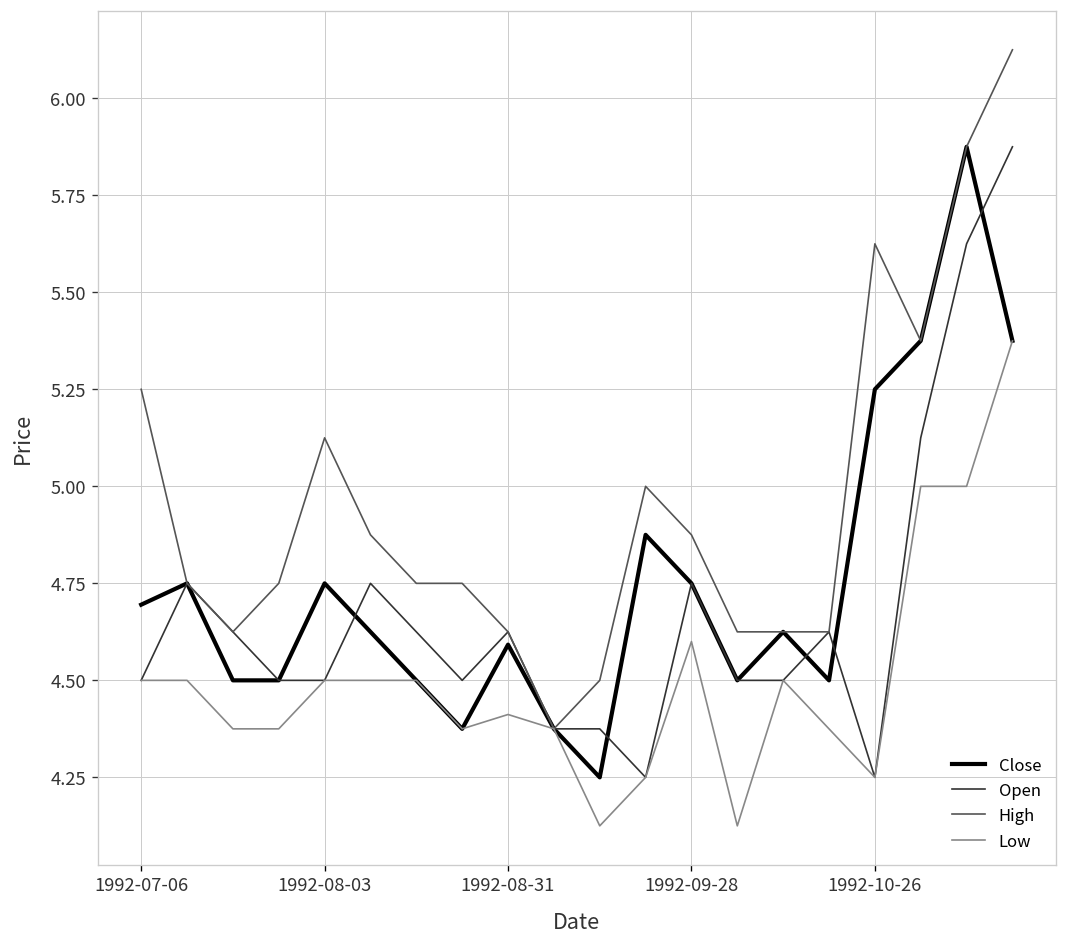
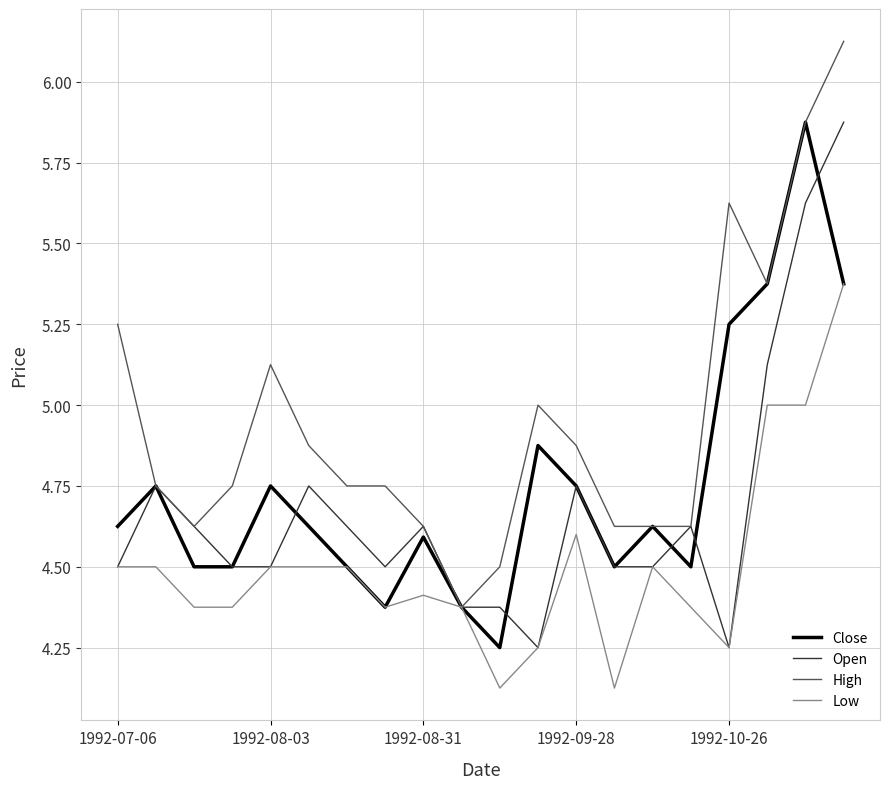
  {
    "Close": {
-     "1992-07-06": 4.70,
+     "1992-07-06": 4.63,
      "1992-08-03": 4.75,
      "1992-08-31": 4.59,
      "1992-10-26": 5.25
    },
    "Low": {
      "1992-08-31": 4.41,
      "1992-09-28": 4.60
    }
  }
